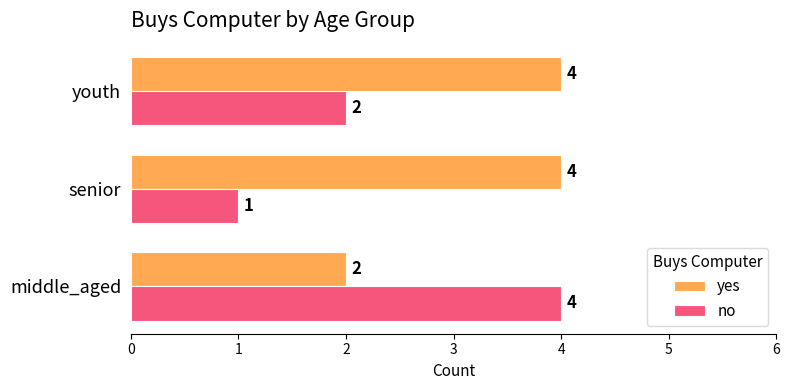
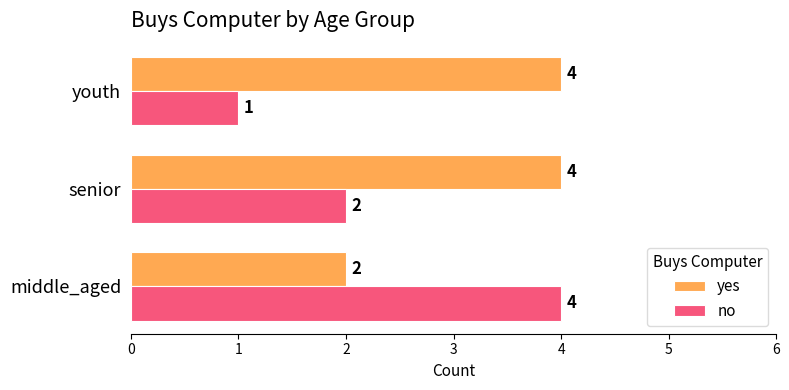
  {
    "yes": {
      "youth": 4,
      "senior": 4,
      "middle_aged": 2
    },
    "no": {
-     "youth": 2,
-     "senior": 1,
+     "youth": 1,
+     "senior": 2,
      "middle_aged": 4
    }
  }
